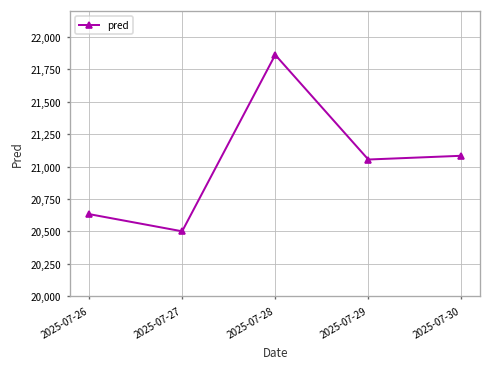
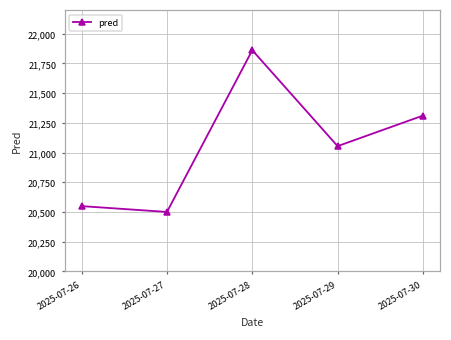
  {
-   "2025-07-26": "20,630",
+   "2025-07-26": "20,550",
    "2025-07-27": "20,500",
    "2025-07-28": "21,860",
    "2025-07-29": "21,050",
-   "2025-07-30": "21,080"
+   "2025-07-30": "21,310"
  }
